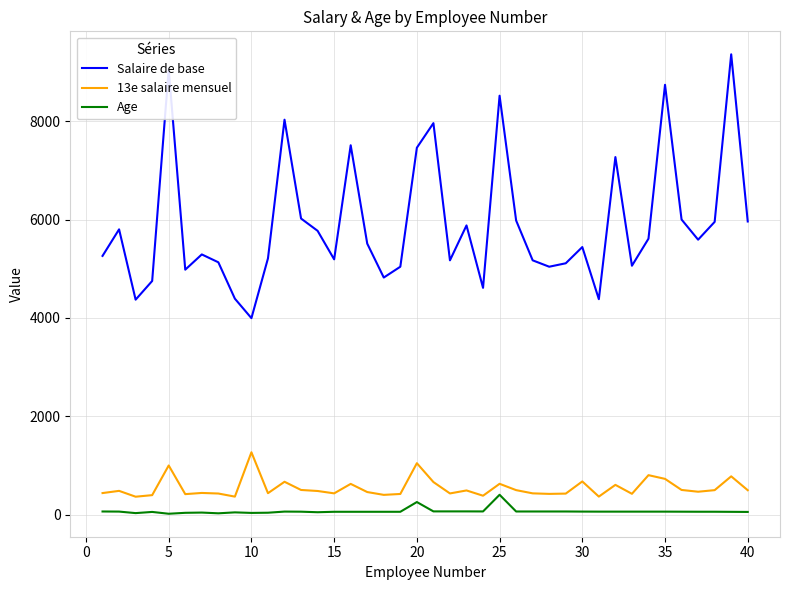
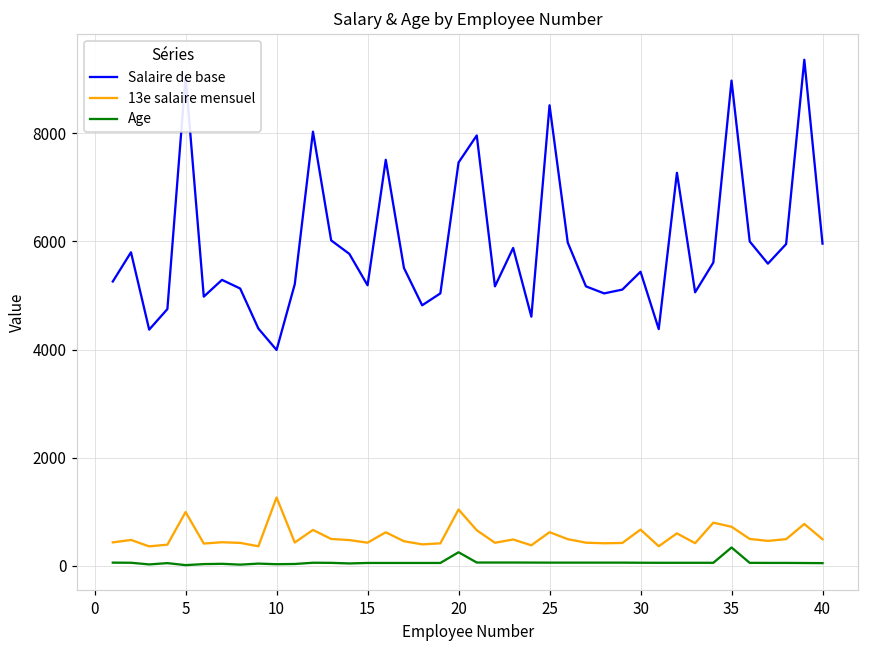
  {
    "Salaire de base": {
      "10": 4000,
      "15": 5200,
      "20": 7500,
      "25": 8500,
      "30": 5400,
-     "35": 8700,
+     "35": 9000,
      "40": 6000
    },
    "13e salaire mensuel": {
      "5": 1000,
      "10": 1300,
      "15": 400,
      "20": 1000,
      "25": 600,
      "30": 700,
      "35": 700,
      "40": 500
    },
    "Age": {
      "5": 0,
      "10": 0,
      "15": 100,
      "20": 300,
-     "25": 400,
+     "25": 100,
      "30": 100,
-     "35": 100,
+     "35": 300,
      "40": 100
    }
  }
